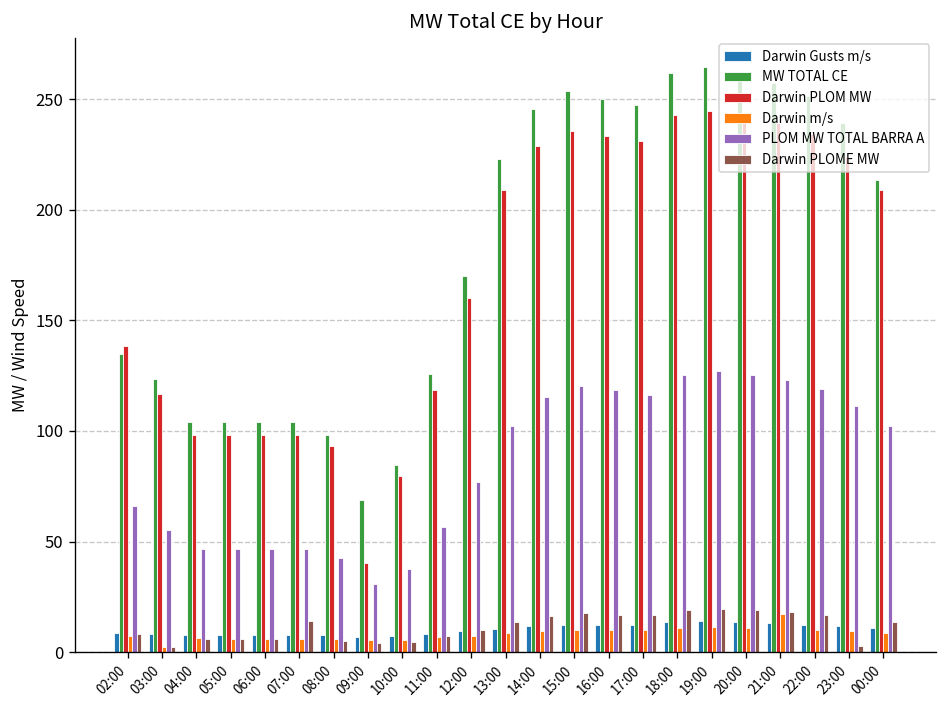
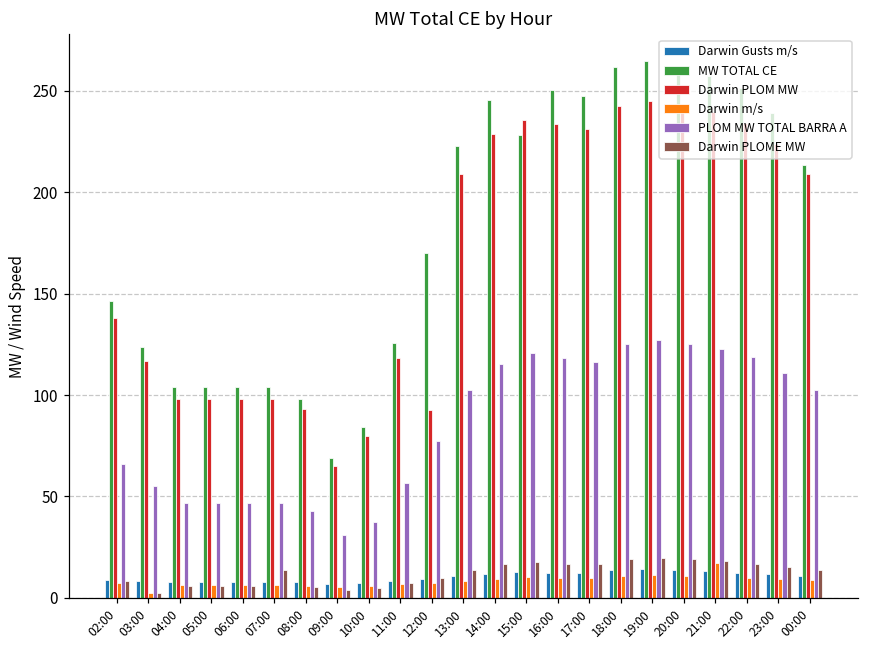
  {
    "Darwin Gusts m/s": {
      "02:00": 9,
      "03:00": 8,
      "04:00": 8,
      "05:00": 8,
      "06:00": 8,
      "07:00": 8,
      "08:00": 8,
      "09:00": 7,
      "10:00": 7,
      "11:00": 8,
      "12:00": 10,
      "13:00": 11,
      "14:00": 12,
      "15:00": 13,
      "16:00": 12,
      "17:00": 12,
      "18:00": 14,
      "19:00": 14,
      "20:00": 14,
      "21:00": 13,
      "22:00": 12,
      "23:00": 12,
      "00:00": 11
    },
    "MW TOTAL CE": {
-     "02:00": 135,
+     "02:00": 147,
      "03:00": 124,
      "04:00": 104,
      "05:00": 104,
      "06:00": 104,
      "07:00": 104,
      "08:00": 98,
      "09:00": 69,
      "10:00": 84,
      "11:00": 126,
      "12:00": 170,
      "13:00": 223,
      "14:00": 245,
-     "15:00": 253,
+     "15:00": 228,
      "16:00": 250,
      "17:00": 248,
      "18:00": 262,
      "19:00": 265,
      "00:00": 214
    },
    "Darwin PLOM MW": {
      "02:00": 138,
      "03:00": 117,
      "04:00": 98,
      "05:00": 98,
      "06:00": 98,
      "07:00": 98,
      "08:00": 93,
-     "09:00": 40,
+     "09:00": 65,
      "10:00": 80,
      "11:00": 118,
-     "12:00": 160,
+     "12:00": 93,
      "13:00": 209,
      "14:00": 229,
      "15:00": 236,
      "16:00": 233,
      "17:00": 231,
      "18:00": 243,
      "19:00": 245,
      "00:00": 209
    },
    "Darwin m/s": {
      "02:00": 7,
      "03:00": 2,
      "04:00": 6,
      "05:00": 6,
      "06:00": 6,
      "07:00": 6,
      "08:00": 6,
      "09:00": 5,
      "10:00": 6,
      "11:00": 7,
      "12:00": 8,
      "13:00": 9,
      "14:00": 10,
      "15:00": 10,
      "16:00": 10,
      "17:00": 10,
      "18:00": 11,
      "19:00": 12,
      "20:00": 11,
      "21:00": 17,
      "22:00": 10,
      "23:00": 9,
      "00:00": 9
    },
    "PLOM MW TOTAL BARRA A": {
      "02:00": 66,
      "03:00": 55,
      "04:00": 47,
      "05:00": 47,
      "06:00": 47,
      "07:00": 47,
      "08:00": 43,
      "09:00": 31,
      "10:00": 38,
      "11:00": 57,
      "12:00": 77,
      "13:00": 102,
      "14:00": 115,
      "15:00": 120,
      "16:00": 118,
      "17:00": 116,
      "18:00": 125,
      "19:00": 127,
      "20:00": 125,
      "21:00": 123,
      "22:00": 119,
      "23:00": 111,
      "00:00": 102
    },
    "Darwin PLOME MW": {
      "02:00": 8,
      "03:00": 2,
      "04:00": 6,
      "05:00": 6,
      "06:00": 6,
      "07:00": 14,
      "08:00": 5,
      "09:00": 4,
      "10:00": 5,
      "11:00": 7,
      "12:00": 10,
      "13:00": 14,
      "14:00": 17,
      "15:00": 18,
      "16:00": 17,
      "17:00": 17,
      "18:00": 19,
      "19:00": 20,
      "20:00": 19,
      "21:00": 18,
      "22:00": 17,
-     "23:00": 3,
+     "23:00": 15,
      "00:00": 14
    }
  }
